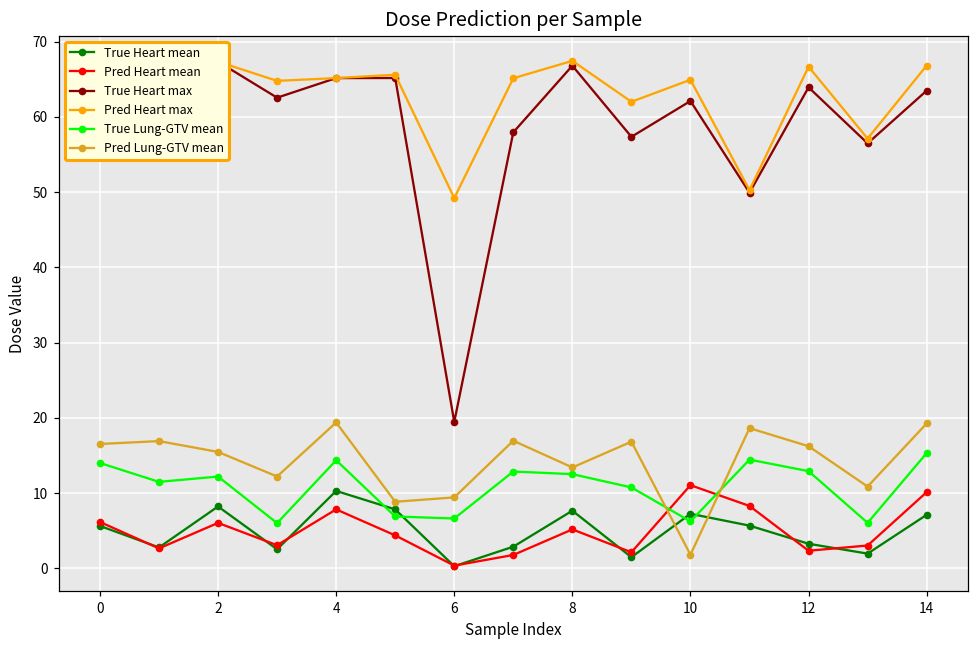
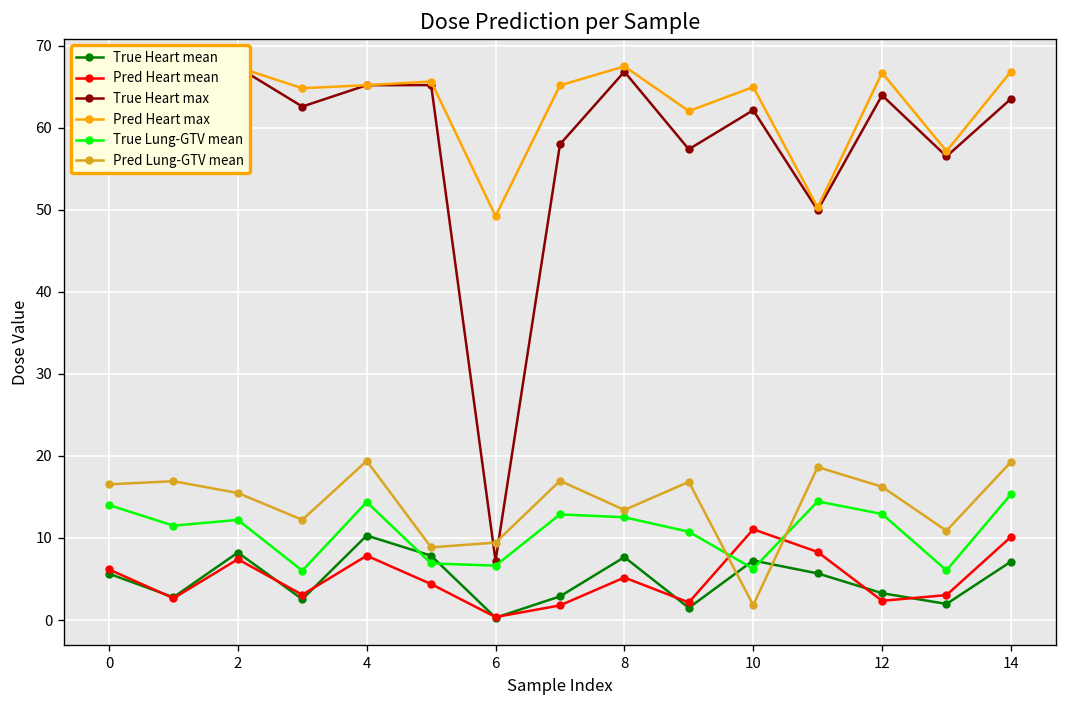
  {
    "True Heart mean": {
      "0": 6,
      "2": 8,
      "4": 10,
      "8": 8,
      "10": 7,
      "12": 3,
      "14": 7
    },
    "Pred Heart mean": {
      "0": 6,
-     "2": 6,
+     "2": 7,
      "4": 8,
      "8": 5,
      "10": 11,
      "12": 2,
      "14": 10
    },
    "True Heart max": {
-     "6": 19,
+     "6": 7,
      "8": 67,
      "10": 62,
      "12": 64,
      "14": 63
    },
    "True Lung-GTV mean": {
      "0": 14,
      "2": 12,
      "4": 14,
      "6": 7,
      "8": 13,
      "10": 6,
      "12": 13,
      "14": 15
    }
  }
